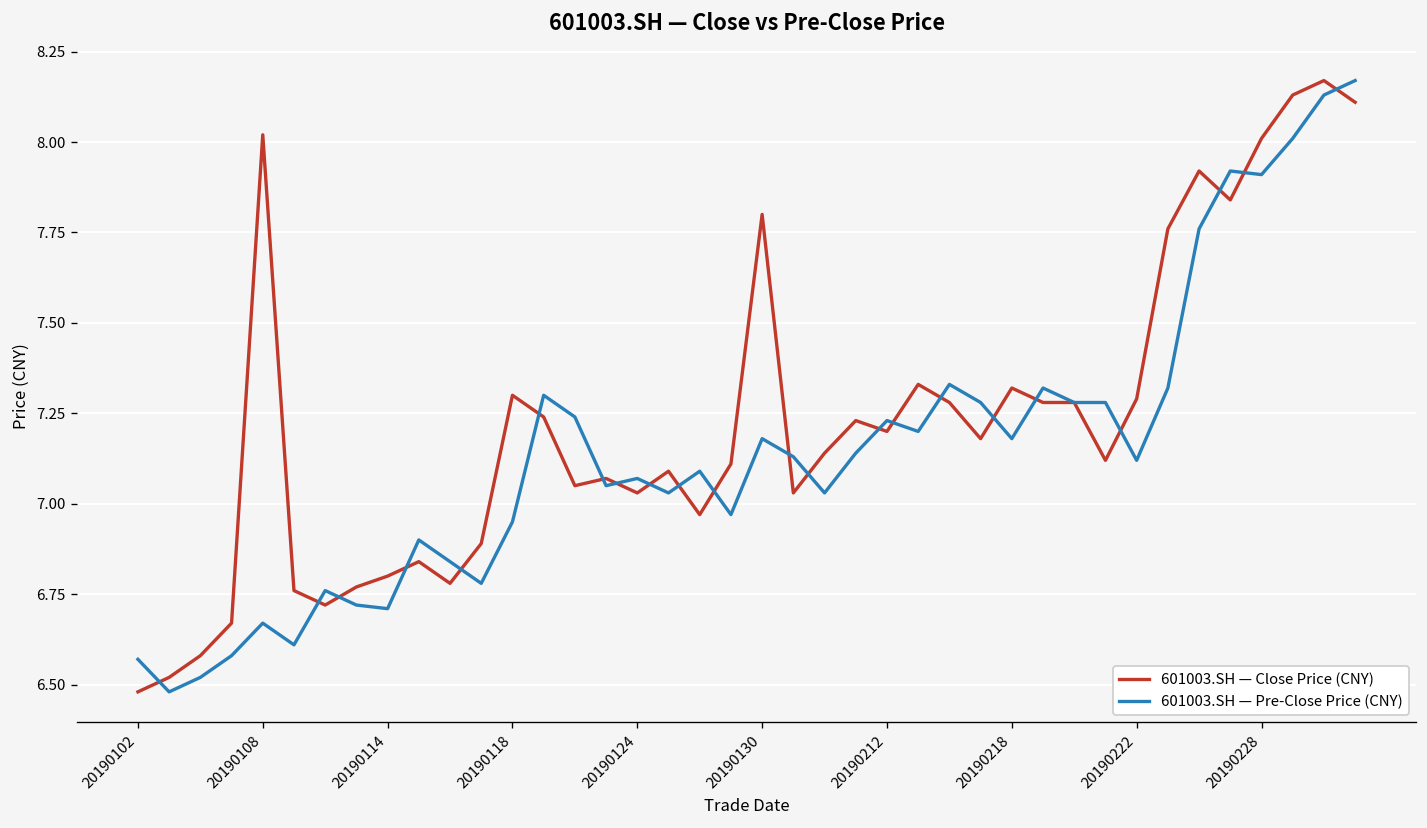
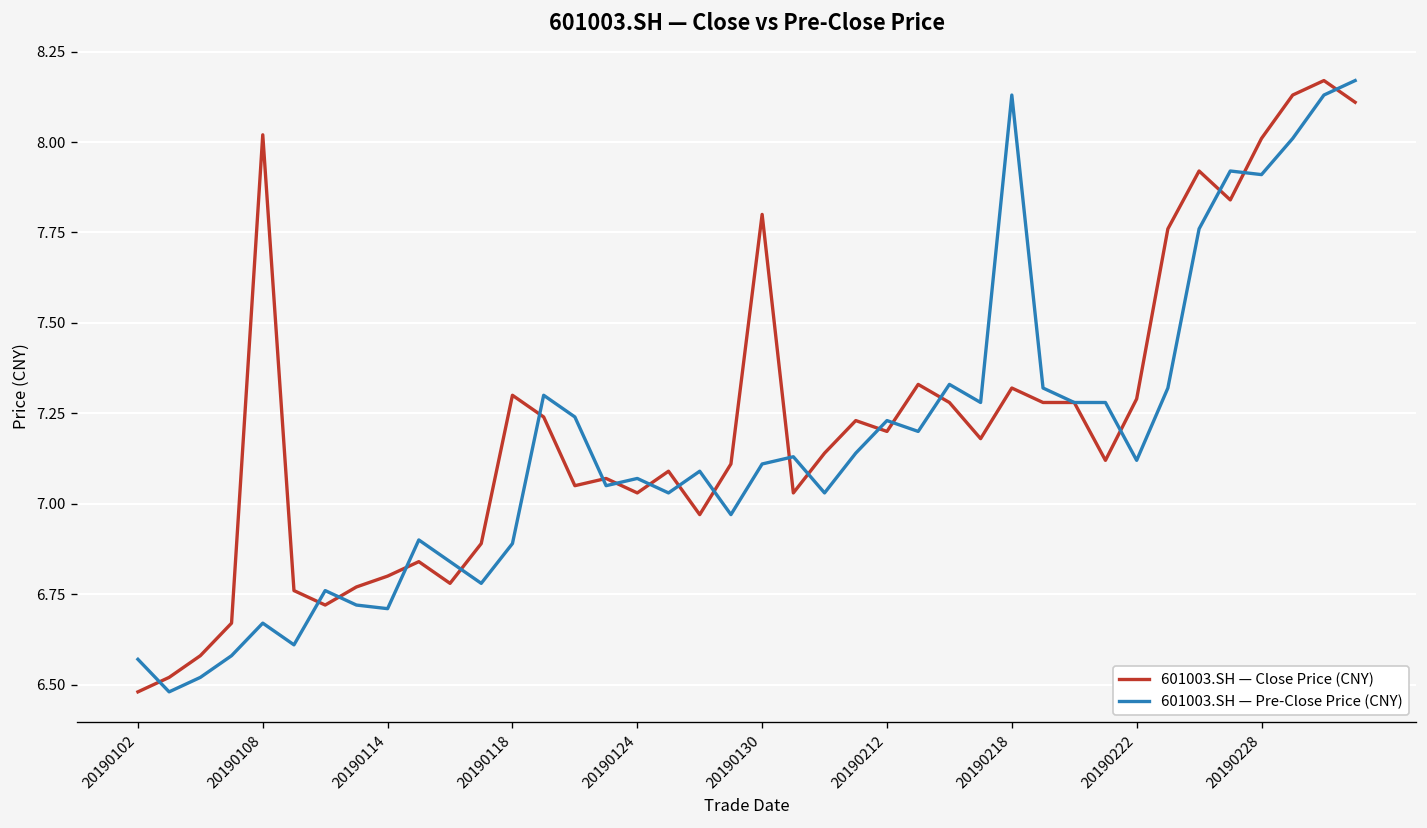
  {
    "601003.SH — Close Price (CNY)": {
      "20190102": 6.48,
      "20190108": 8.02,
      "20190114": 6.80,
      "20190118": 7.30,
      "20190124": 7.03,
      "20190130": 7.80,
      "20190212": 7.20,
      "20190218": 7.32,
      "20190222": 7.29,
      "20190228": 8.01
    },
    "601003.SH — Pre-Close Price (CNY)": {
      "20190102": 6.57,
      "20190108": 6.67,
      "20190114": 6.71,
-     "20190118": 6.95,
+     "20190118": 6.89,
      "20190124": 7.07,
-     "20190130": 7.18,
+     "20190130": 7.11,
      "20190212": 7.23,
-     "20190218": 7.18,
+     "20190218": 8.13,
      "20190222": 7.12,
      "20190228": 7.91
    }
  }
